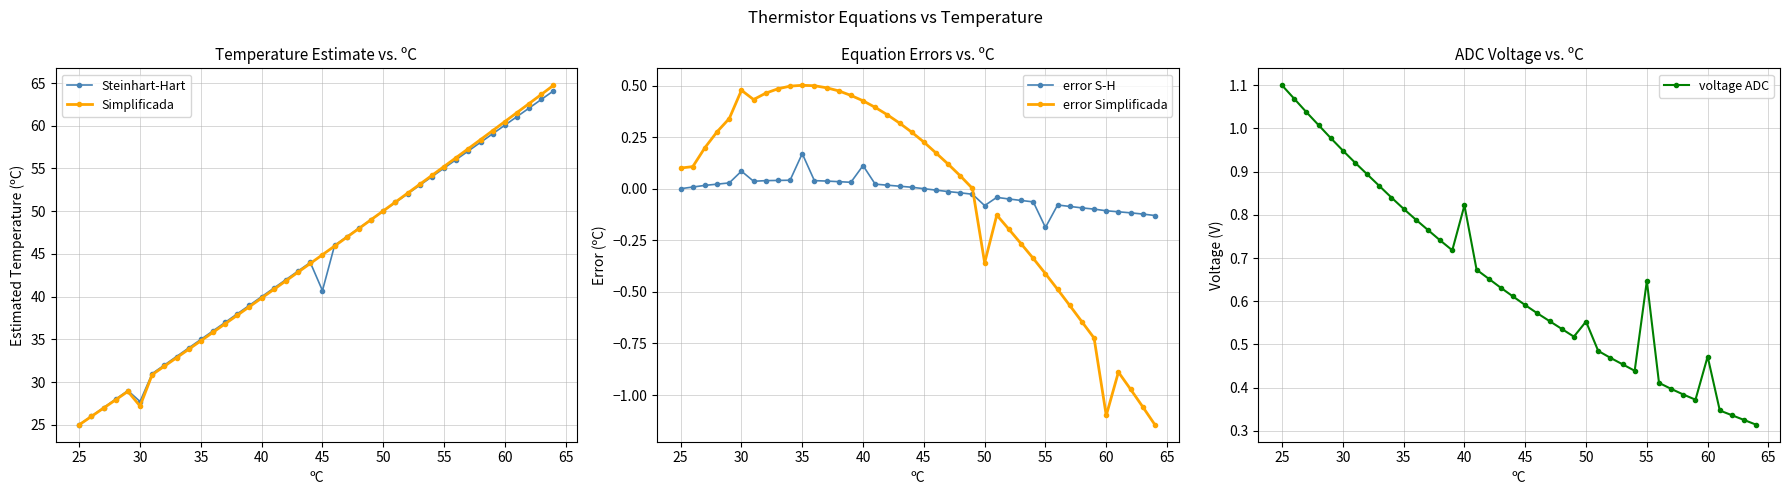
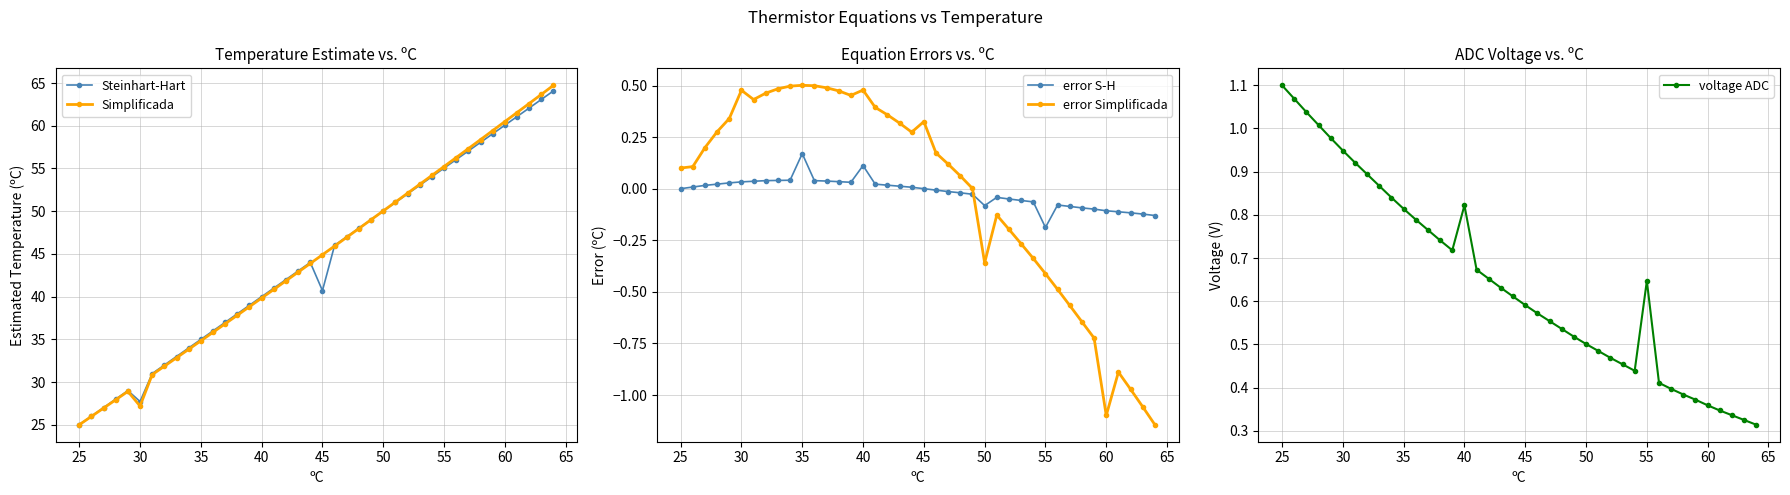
  {
    "Temperature Estimate vs. ºC": {
      "Steinhart-Hart": {
        "30": 28,
        "45": 41,
        "60": 60
      },
      "Simplificada": {
        "30": 27,
        "45": 45,
        "60": 60
      }
    },
    "Equation Errors vs. ºC": {
      "error S-H": {
        "25": 0.00,
-       "30": 0.09,
+       "30": 0.03,
        "35": 0.17,
        "40": 0.11,
        "45": 0.00,
        "50": -0.08,
        "55": -0.19,
        "60": -0.11
      },
      "error Simplificada": {
        "25": 0.10,
        "30": 0.48,
        "35": 0.50,
-       "40": 0.43,
-       "45": 0.23,
+       "40": 0.48,
+       "45": 0.33,
        "50": -0.36,
        "55": -0.41,
        "60": -1.10
      }
    },
    "ADC Voltage vs. ºC": {
      "25": 1.10,
      "30": 0.95,
      "35": 0.81,
      "40": 0.82,
      "45": 0.59,
-     "50": 0.55,
+     "50": 0.50,
      "55": 0.65,
-     "60": 0.47
+     "60": 0.36
    }
  }
